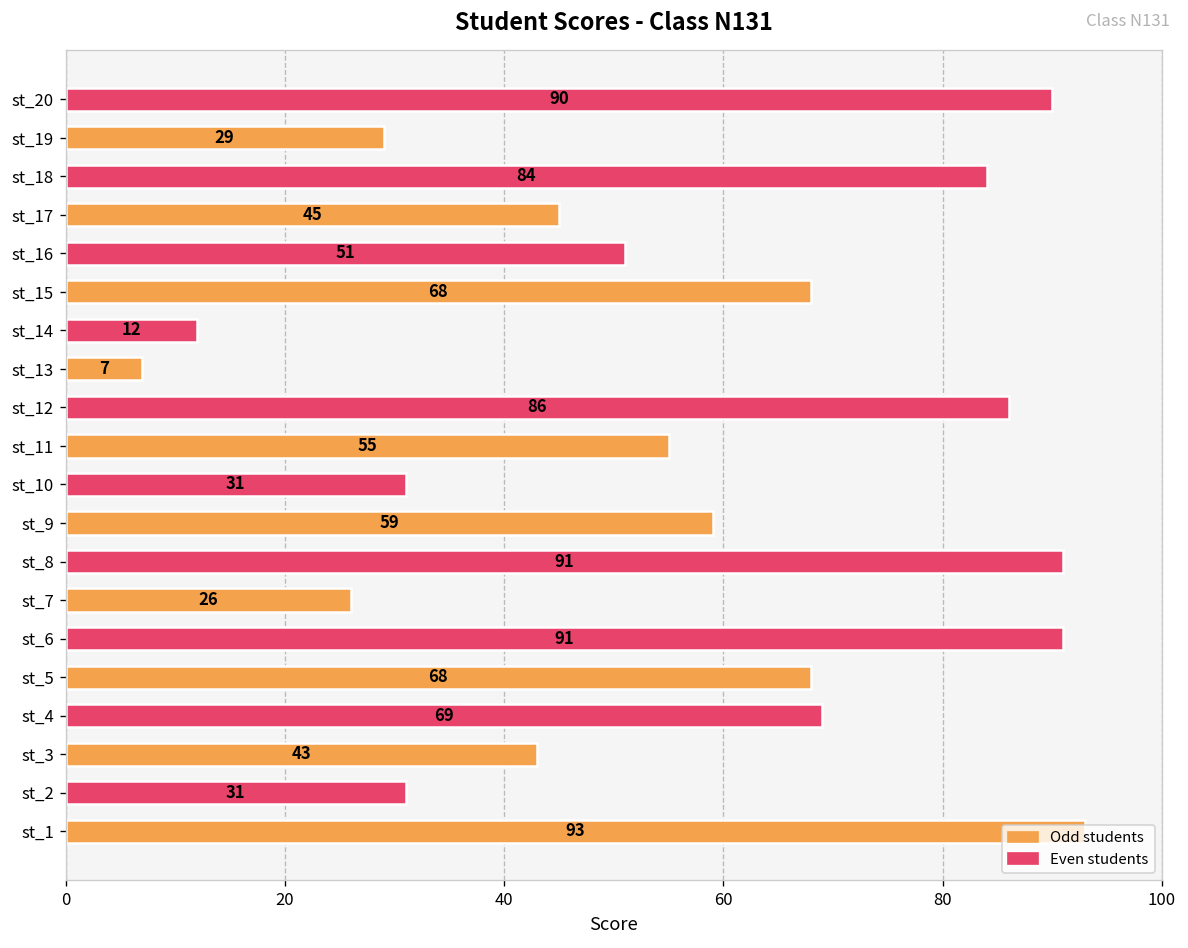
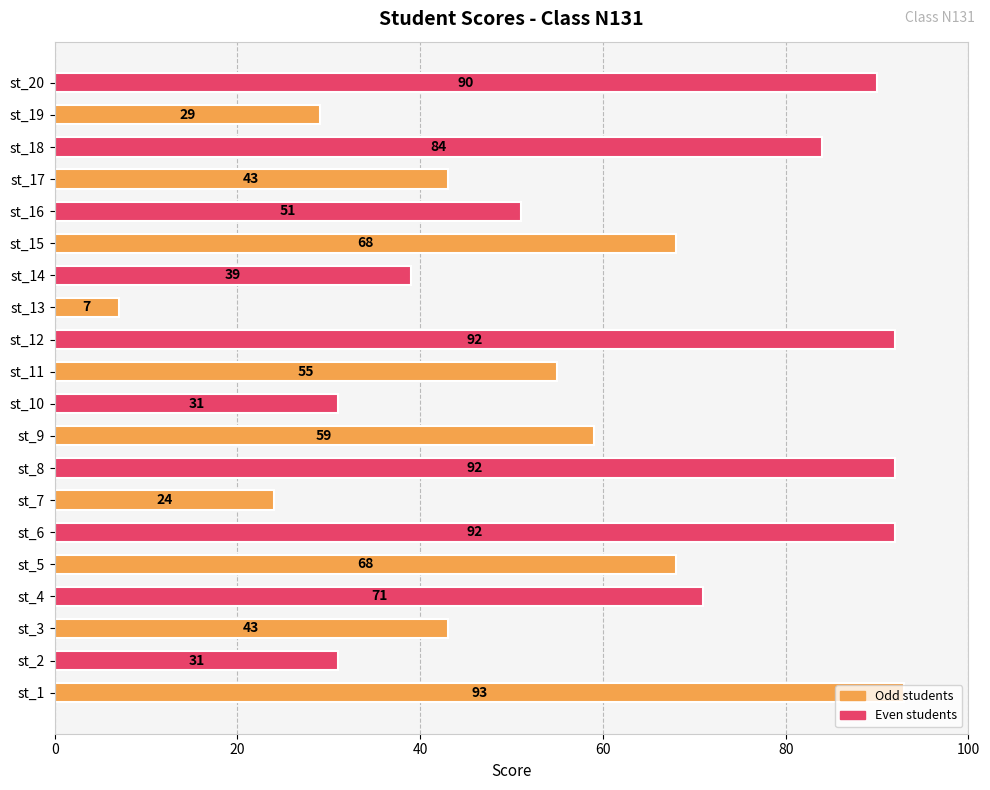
  {
    "st_20": 90,
    "st_19": 29,
    "st_18": 84,
-   "st_17": 45,
+   "st_17": 43,
    "st_16": 51,
    "st_15": 68,
-   "st_14": 12,
+   "st_14": 39,
    "st_13": 7,
-   "st_12": 86,
+   "st_12": 92,
    "st_11": 55,
    "st_10": 31,
    "st_9": 59,
-   "st_8": 91,
-   "st_7": 26,
-   "st_6": 91,
+   "st_8": 92,
+   "st_7": 24,
+   "st_6": 92,
    "st_5": 68,
-   "st_4": 69,
+   "st_4": 71,
    "st_3": 43,
    "st_2": 31
  }
